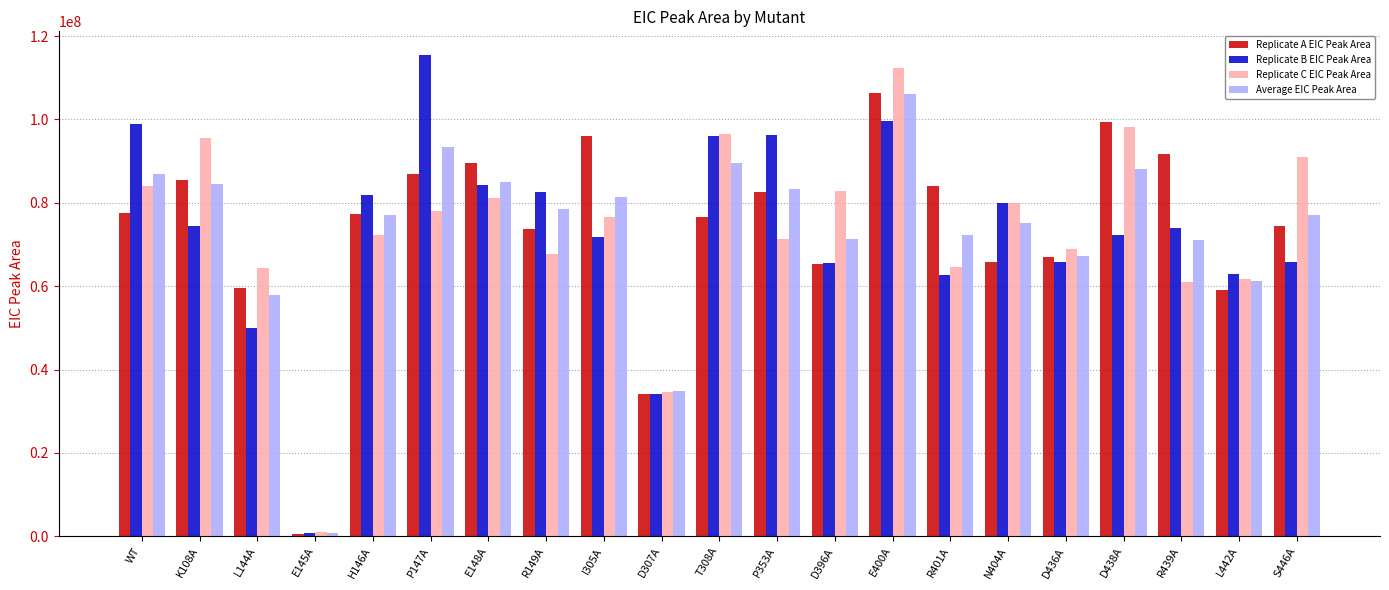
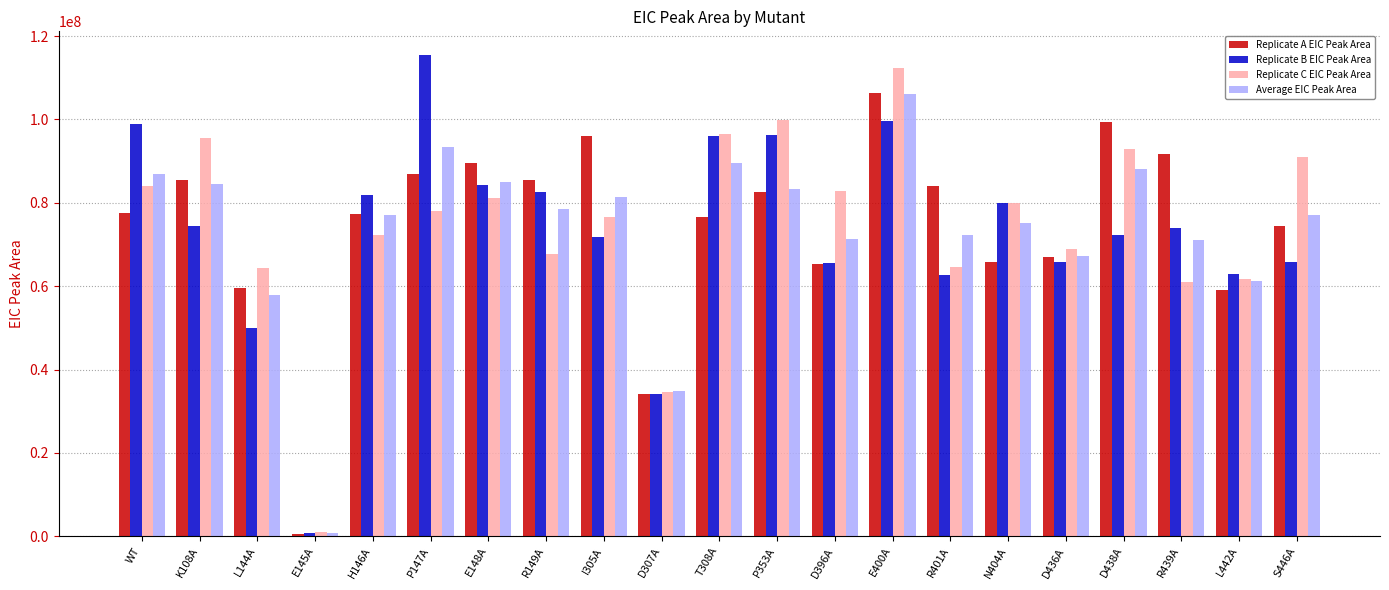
  {
    "Replicate A EIC Peak Area": {
      "WT": 78000000,
      "K108A": 86000000,
      "L144A": 60000000,
      "H146A": 77000000,
      "P147A": 87000000,
      "E148A": 90000000,
-     "R149A": 74000000,
+     "R149A": 85000000,
      "I305A": 96000000,
      "D307A": 34000000,
      "T308A": 77000000,
      "P353A": 83000000,
      "D396A": 65000000,
      "E400A": 106000000,
      "R401A": 84000000,
      "N404A": 66000000,
      "D436A": 67000000,
      "D438A": 99000000,
      "R439A": 92000000,
      "L442A": 59000000,
      "S446A": 75000000
    },
    "Replicate B EIC Peak Area": {
      "WT": 99000000,
      "K108A": 75000000,
      "L144A": 50000000,
      "E145A": 1000000,
      "H146A": 82000000,
      "P147A": 115000000,
      "E148A": 84000000,
      "R149A": 83000000,
      "I305A": 72000000,
      "D307A": 34000000,
      "T308A": 96000000,
      "P353A": 96000000,
      "D396A": 66000000,
      "E400A": 100000000,
      "R401A": 63000000,
      "N404A": 80000000,
      "D436A": 66000000,
      "D438A": 72000000,
      "R439A": 74000000,
      "L442A": 63000000,
      "S446A": 66000000
    },
    "Replicate C EIC Peak Area": {
      "WT": 84000000,
      "K108A": 96000000,
      "L144A": 64000000,
      "E145A": 1000000,
      "H146A": 72000000,
      "P147A": 78000000,
      "E148A": 81000000,
      "R149A": 68000000,
      "I305A": 77000000,
      "D307A": 35000000,
      "T308A": 96000000,
-     "P353A": 71000000,
+     "P353A": 100000000,
      "D396A": 83000000,
      "E400A": 112000000,
      "R401A": 65000000,
      "N404A": 80000000,
      "D436A": 69000000,
-     "D438A": 98000000,
+     "D438A": 93000000,
      "R439A": 61000000,
      "L442A": 62000000,
      "S446A": 91000000
    },
    "Average EIC Peak Area": {
      "WT": 87000000,
      "K108A": 84000000,
      "L144A": 58000000,
      "E145A": 1000000,
      "H146A": 77000000,
      "P147A": 93000000,
      "E148A": 85000000,
      "R149A": 79000000,
      "I305A": 82000000,
      "D307A": 35000000,
      "T308A": 90000000,
      "P353A": 83000000,
      "D396A": 71000000,
      "E400A": 106000000,
      "R401A": 72000000,
      "N404A": 75000000,
      "D436A": 67000000,
      "D438A": 88000000,
      "R439A": 71000000,
      "L442A": 61000000,
      "S446A": 77000000
    }
  }
